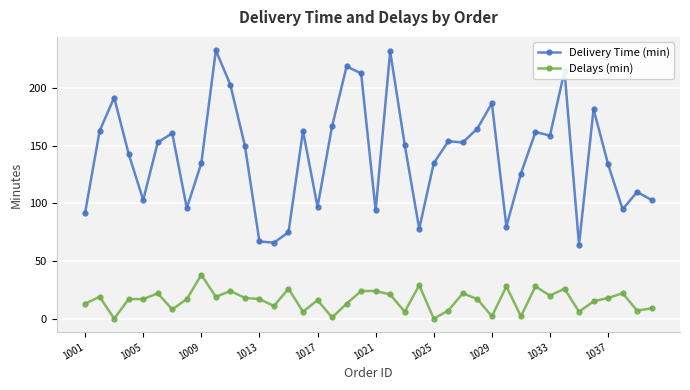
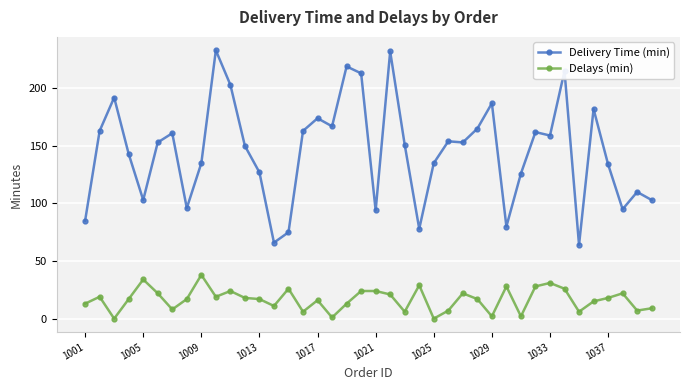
  {
    "Delivery Time (min)": {
-     "1001": 92,
+     "1001": 85,
      "1005": 103,
      "1009": 135,
-     "1013": 67,
-     "1017": 97,
+     "1013": 127,
+     "1017": 174,
      "1021": 94,
      "1025": 135,
      "1029": 187,
      "1033": 159,
      "1037": 134
    },
    "Delays (min)": {
      "1001": 13,
-     "1005": 17,
+     "1005": 34,
      "1009": 38,
      "1013": 17,
      "1017": 16,
      "1021": 24,
      "1025": 0,
      "1029": 2,
-     "1033": 20,
+     "1033": 31,
      "1037": 18
    }
  }
